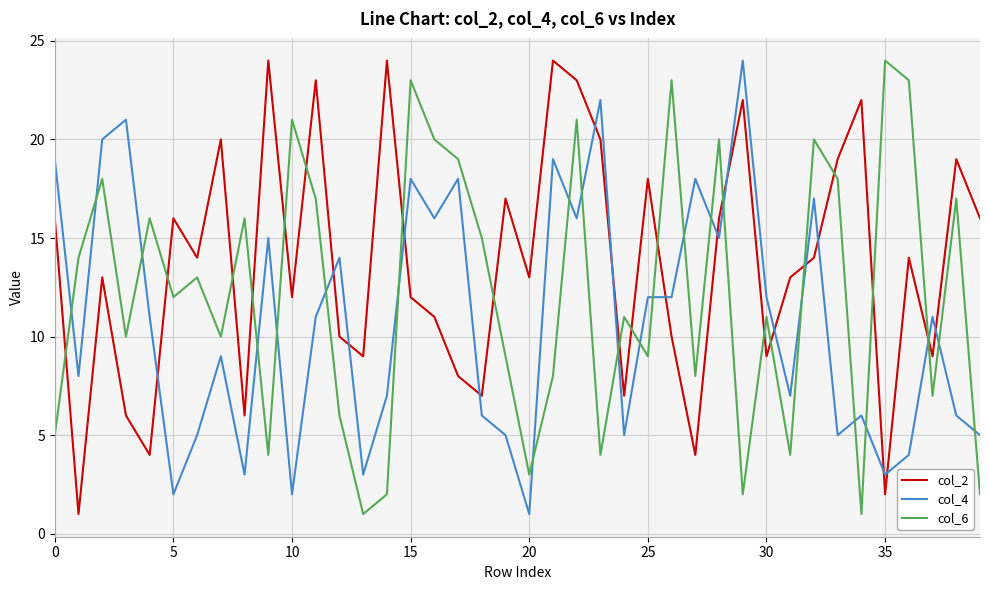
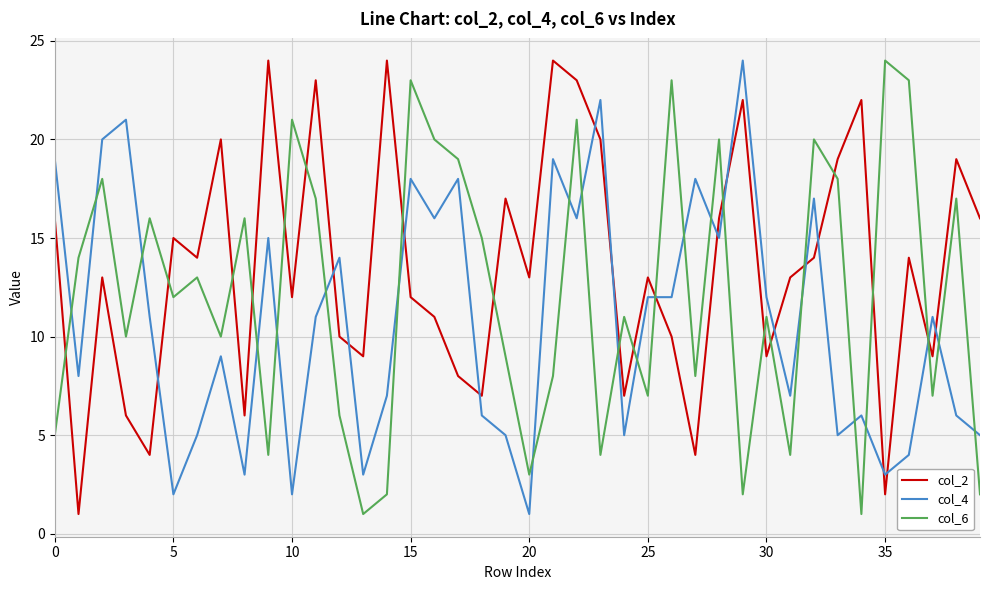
  {
    "col_2": {
      "0": 16,
-     "5": 16,
+     "5": 15,
      "10": 12,
      "15": 12,
      "20": 13,
-     "25": 18,
+     "25": 13,
      "30": 9,
      "35": 2
    },
    "col_4": {
      "0": 19,
      "5": 2,
      "10": 2,
      "15": 18,
      "20": 1,
      "25": 12,
      "30": 12,
      "35": 3
    },
    "col_6": {
      "0": 5,
      "5": 12,
      "10": 21,
      "15": 23,
      "20": 3,
-     "25": 9,
+     "25": 7,
      "30": 11,
      "35": 24
    }
  }
